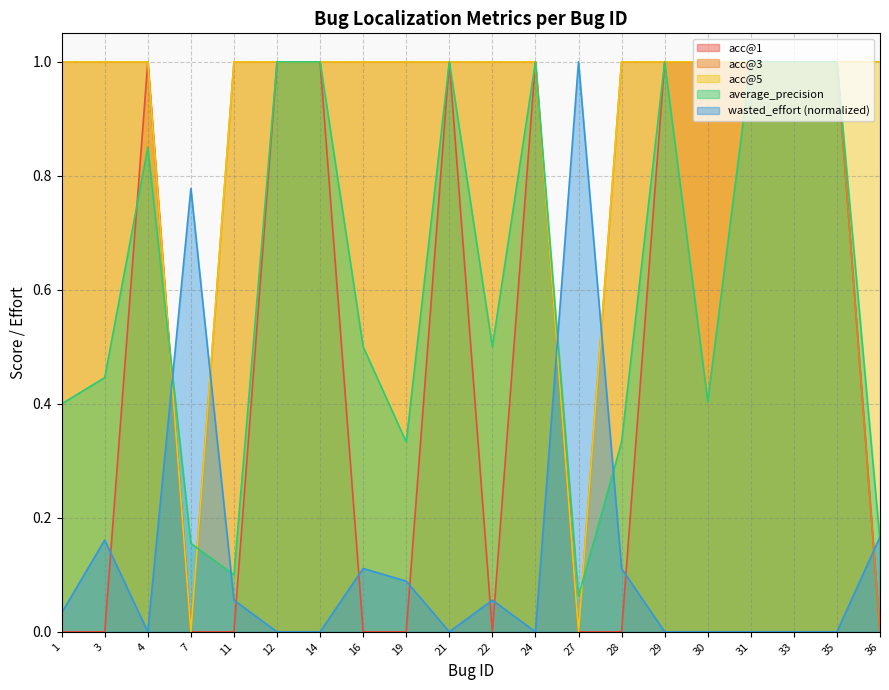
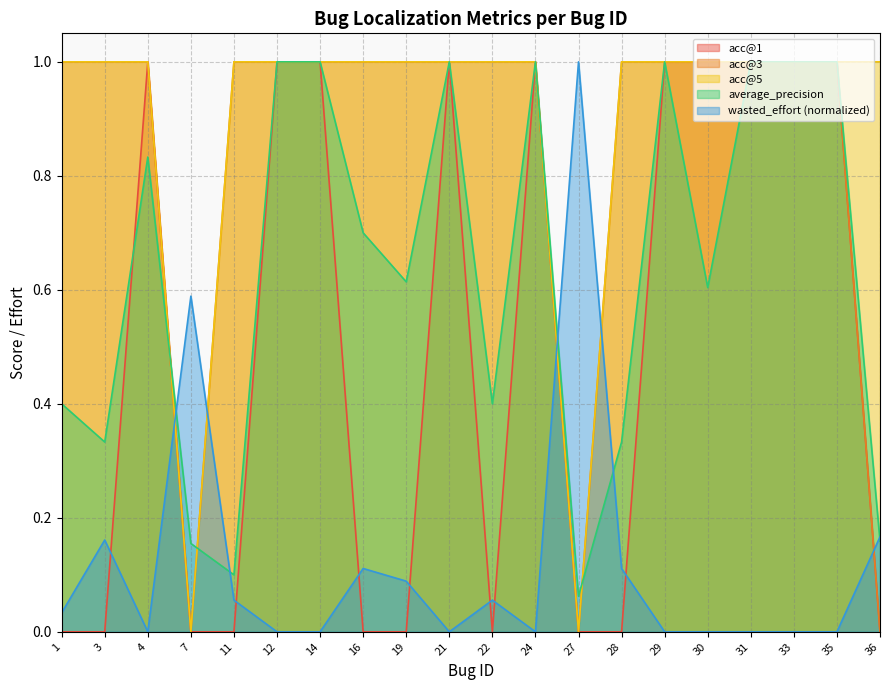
  {
    "average_precision": {
      "1": 0.40,
-     "3": 0.45,
-     "4": 0.85,
+     "3": 0.33,
+     "4": 0.83,
      "7": 0.16,
      "11": 0.10,
-     "16": 0.5,
-     "19": 0.33,
-     "22": 0.5,
+     "16": 0.7,
+     "19": 0.61,
+     "22": 0.4,
      "27": 0.06,
      "28": 0.33,
-     "30": 0.40,
+     "30": 0.60,
      "36": 0.16
    },
    "wasted_effort (normalized)": {
      "1": 0.03,
      "3": 0.16,
      "4": 0.00,
-     "7": 0.78,
+     "7": 0.59,
      "11": 0.06,
      "12": 0.00,
      "14": 0.00,
      "16": 0.11,
      "19": 0.09,
      "21": 0.00,
      "22": 0.06,
      "24": 0.00,
      "27": 1.00,
      "28": 0.11,
      "29": 0.00,
      "30": 0.00,
      "31": 0.00,
      "33": 0.00,
      "35": 0.00,
      "36": 0.17
    }
  }
